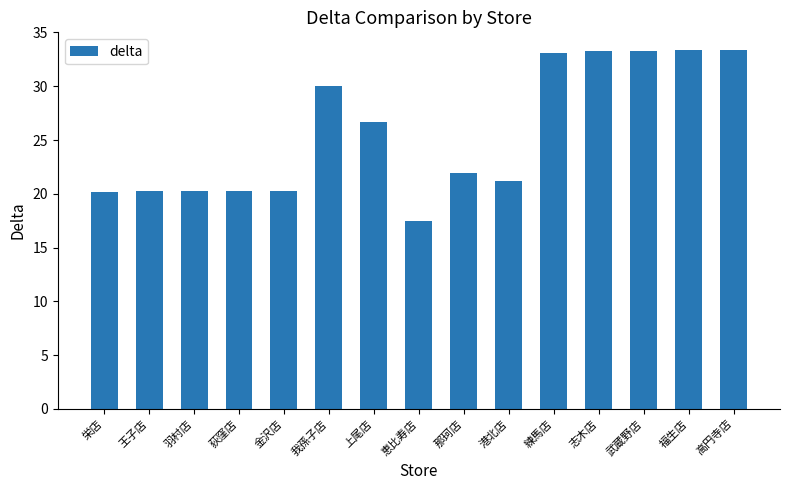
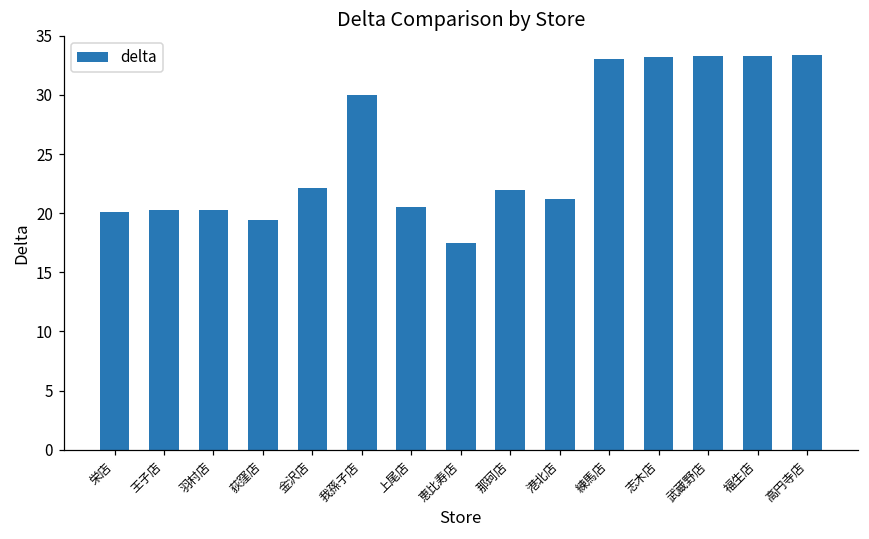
  {
    "栄店": 20.1,
    "王子店": 20.2,
    "羽村店": 20.3,
-   "荻窪店": 20.3,
-   "金沢店": 20.3,
+   "荻窪店": 19.4,
+   "金沢店": 22.1,
    "我孫子店": 30.0,
-   "上尾店": 26.7,
+   "上尾店": 20.5,
    "恵比寿店": 17.5,
    "那珂店": 22.0,
    "港北店": 21.2,
    "練馬店": 33.1,
    "志木店": 33.2,
    "武蔵野店": 33.3,
    "福生店": 33.3,
    "高円寺店": 33.3
  }
